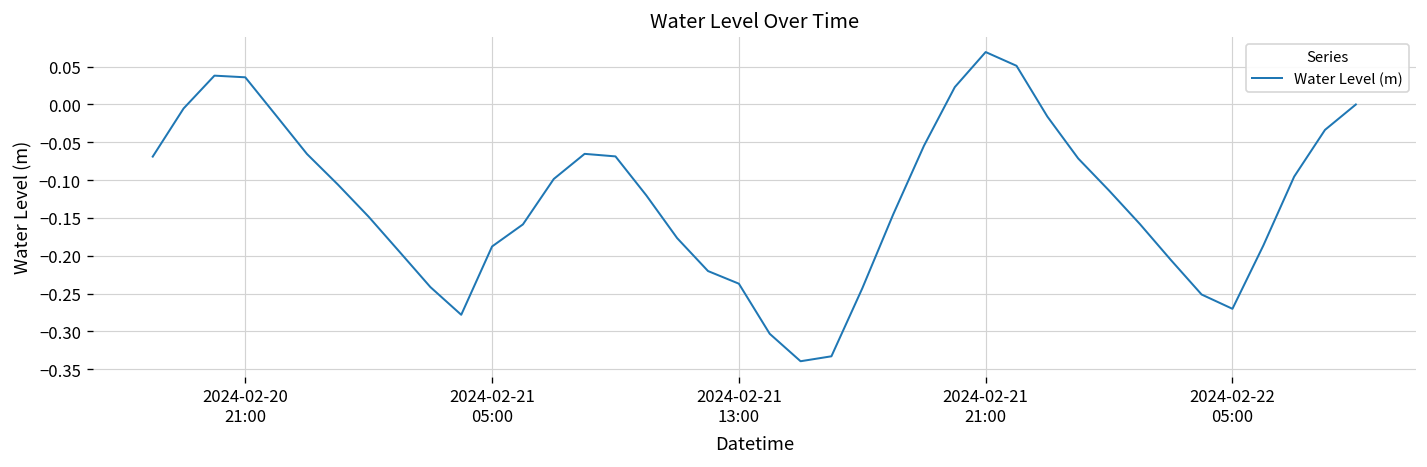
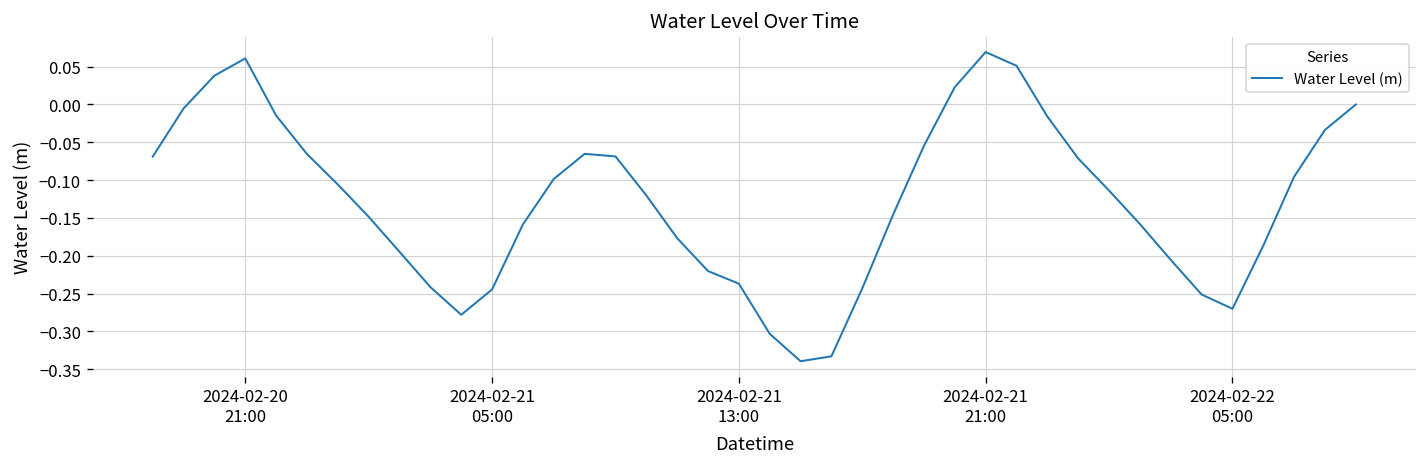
  {
-   "2024-02-20 21:00": 0.04,
-   "2024-02-21 05:00": -0.19,
+   "2024-02-20 21:00": 0.06,
+   "2024-02-21 05:00": -0.24,
    "2024-02-21 13:00": -0.24,
    "2024-02-21 21:00": 0.07,
    "2024-02-22 05:00": -0.27
  }
